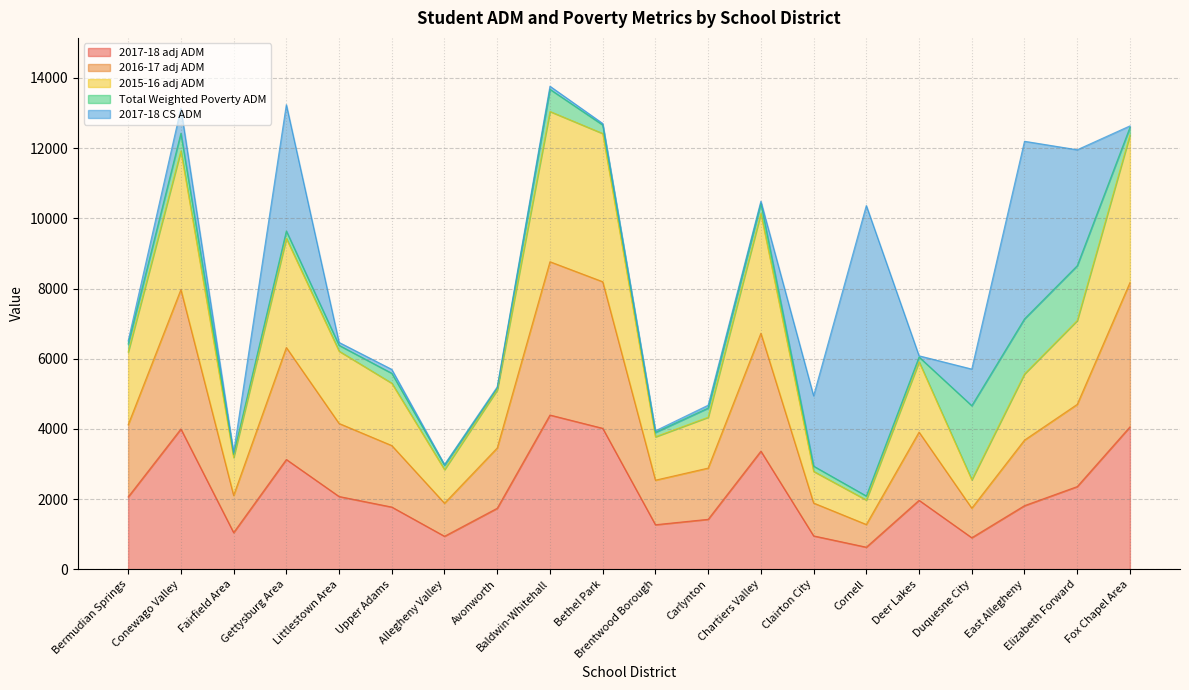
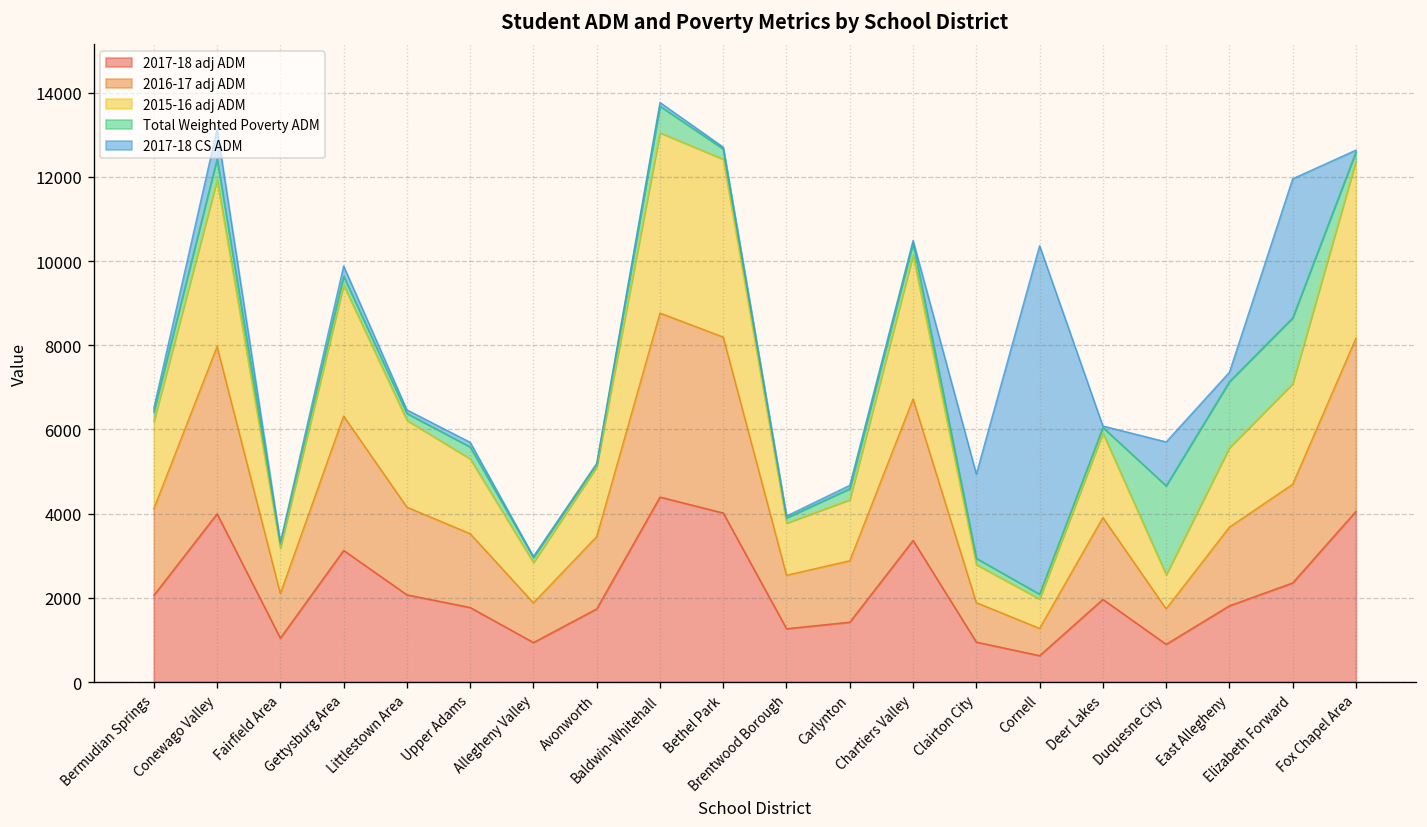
  {
    "Total Weighted Poverty ADM": {
      "Bermudian Springs": 200,
      "Conewago Valley": 500,
      "Gettysburg Area": 200,
      "Littlestown Area": 200,
      "Upper Adams": 300,
      "Baldwin-Whitehall": 600,
      "Carlynton": 300,
      "Clairton City": 100,
      "Cornell": 100,
      "Duquesne City": 2100,
      "East Allegheny": 1600,
      "Elizabeth Forward": 1600
    },
    "2017-18 CS ADM": {
      "Bermudian Springs": 100,
-     "Gettysburg Area": 3600,
+     "Gettysburg Area": 200,
      "Littlestown Area": 100,
      "Upper Adams": 100,
      "Baldwin-Whitehall": 100,
      "Carlynton": 100,
      "Clairton City": 2000,
      "Cornell": 8300,
      "Duquesne City": 1000,
-     "East Allegheny": 5100,
+     "East Allegheny": 200,
      "Elizabeth Forward": 3300
    }
  }
